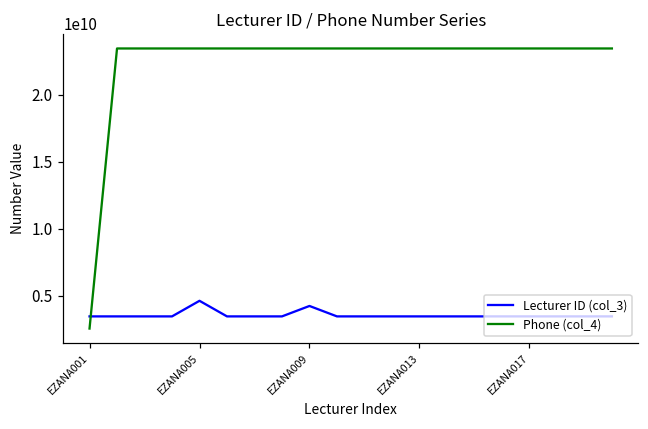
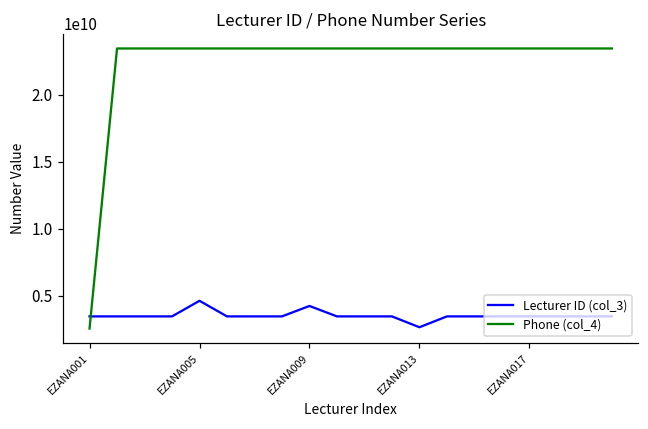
  {
    "Lecturer ID (col_3)": {
      "EZANA001": 3500000000,
      "EZANA005": 4600000000,
      "EZANA009": 4200000000,
-     "EZANA013": 3500000000
+     "EZANA013": 2600000000
    },
    "Phone (col_4)": {
      "EZANA001": 2500000000,
      "EZANA005": 23500000000,
      "EZANA009": 23500000000,
      "EZANA013": 23500000000,
      "EZANA017": 23500000000
    }
  }
